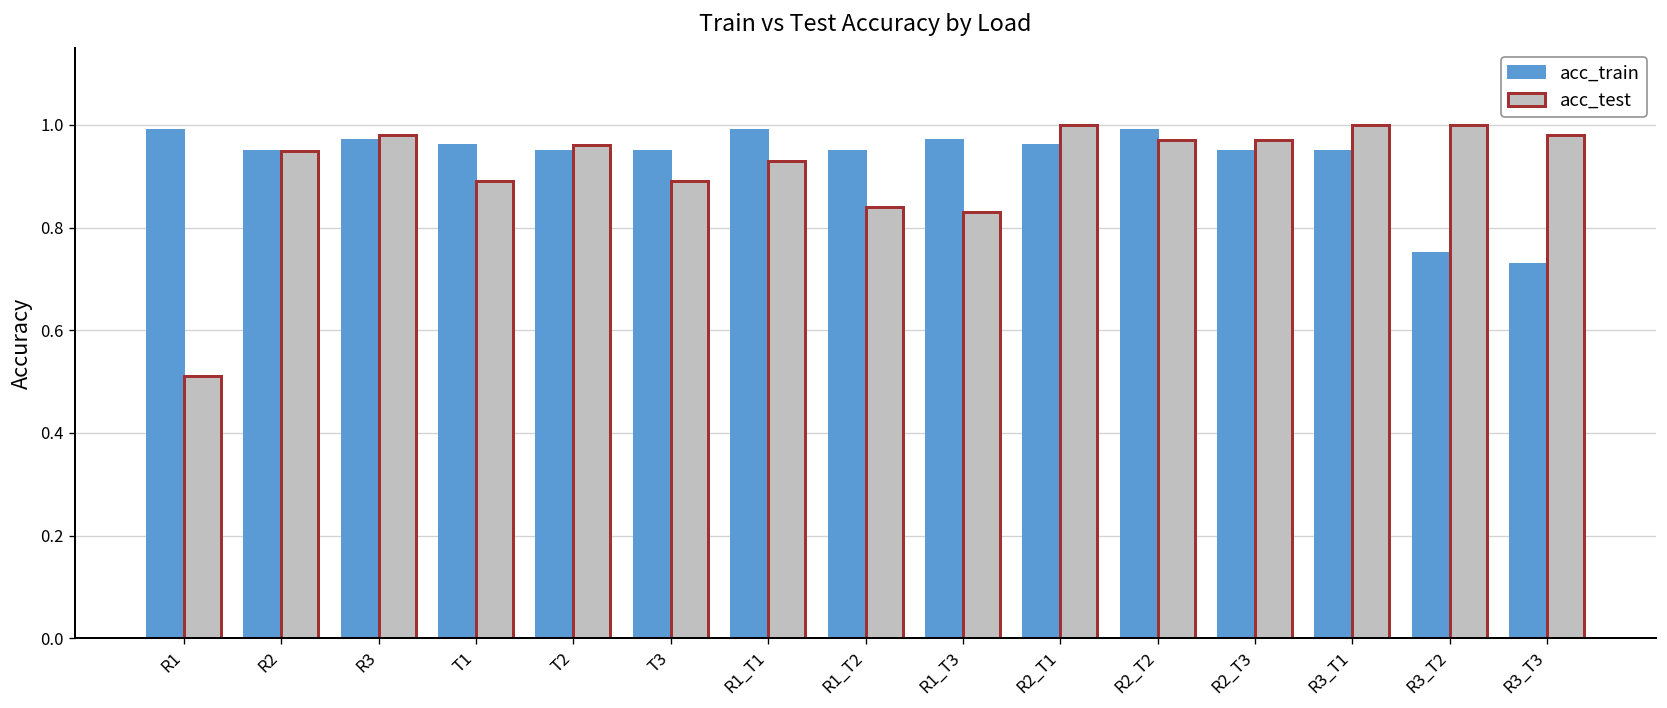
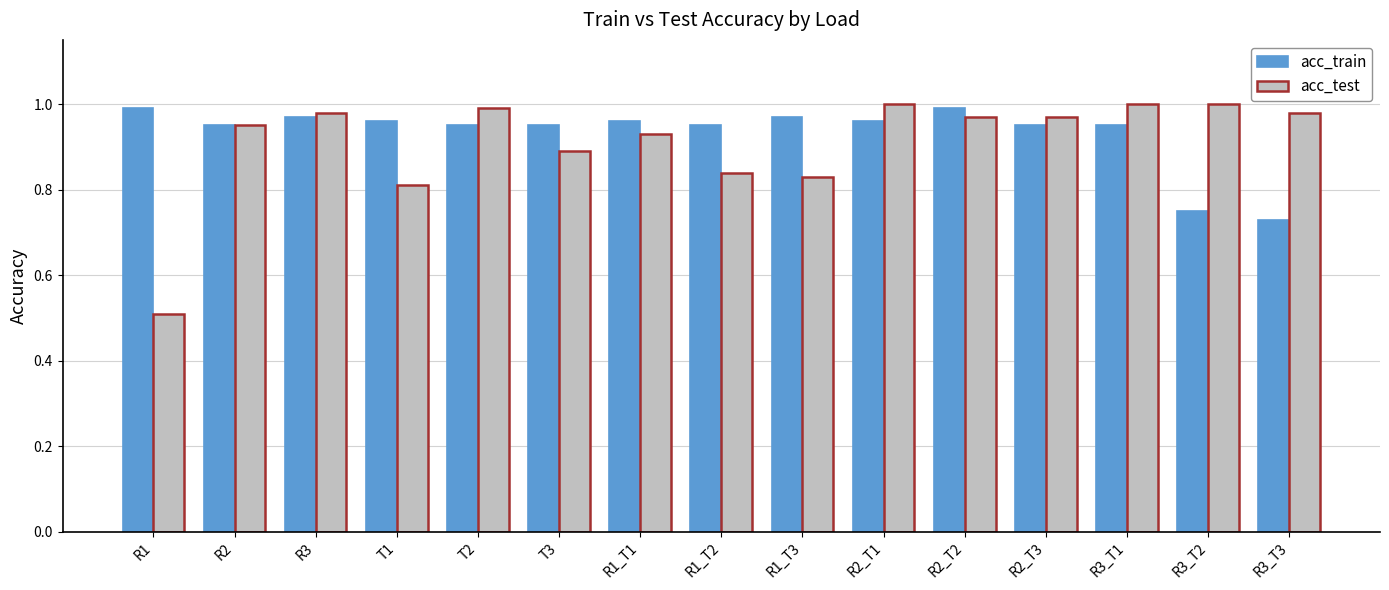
  {
    "acc_train": {
      "R1": 0.99,
      "R2": 0.95,
      "R3": 0.97,
      "T1": 0.96,
      "T2": 0.95,
      "T3": 0.95,
-     "R1_T1": 0.99,
+     "R1_T1": 0.96,
      "R1_T2": 0.95,
      "R1_T3": 0.97,
      "R2_T1": 0.96,
      "R2_T2": 0.99,
      "R2_T3": 0.95,
      "R3_T1": 0.95,
      "R3_T2": 0.75,
      "R3_T3": 0.73
    },
    "acc_test": {
      "R1": 0.51,
      "R2": 0.95,
      "R3": 0.98,
-     "T1": 0.89,
-     "T2": 0.96,
+     "T1": 0.81,
+     "T2": 0.99,
      "T3": 0.89,
      "R1_T1": 0.93,
      "R1_T2": 0.84,
      "R1_T3": 0.83,
      "R2_T1": 1.00,
      "R2_T2": 0.97,
      "R2_T3": 0.97,
      "R3_T1": 1.00,
      "R3_T2": 1.00,
      "R3_T3": 0.98
    }
  }
